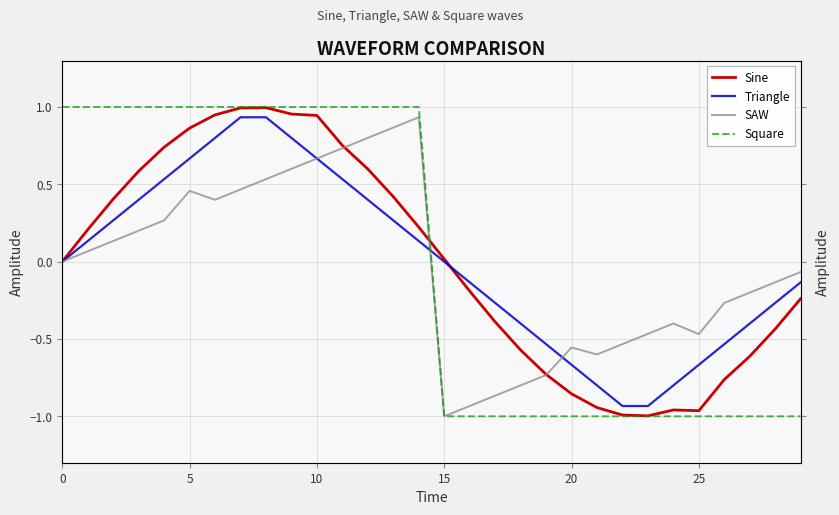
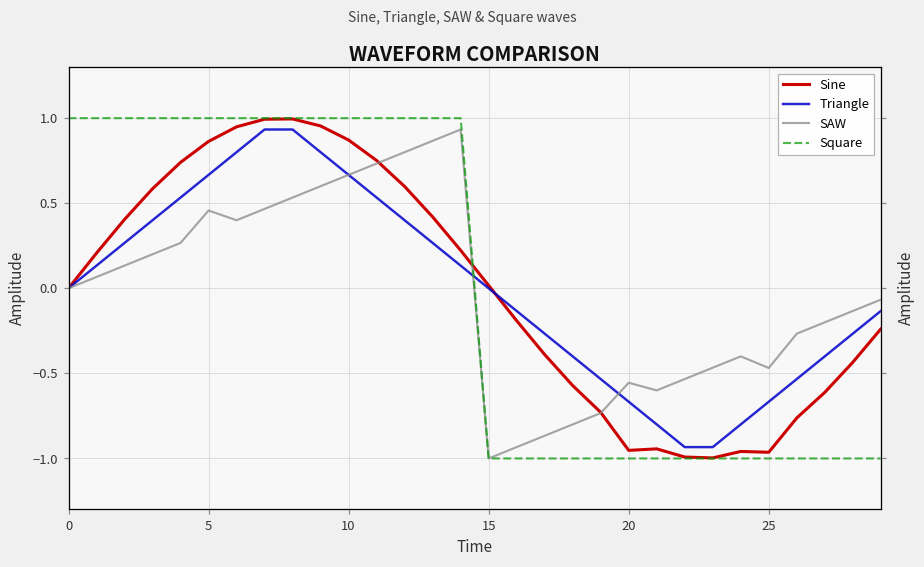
  {
    "Sine": {
      "5": 0.86,
-     "10": 0.95,
-     "20": -0.85,
+     "10": 0.87,
+     "20": -0.95,
      "25": -0.96
    },
    "Triangle": {
      "5": 0.67,
      "20": -0.67,
      "25": -0.67
    },
    "SAW": {
      "5": 0.46,
      "20": -0.56,
      "25": -0.47
    },
    "Square": {
      "0": 1.00,
      "5": 1.00,
      "10": 1.00,
      "20": -1.00,
      "25": -1.00
    }
  }
